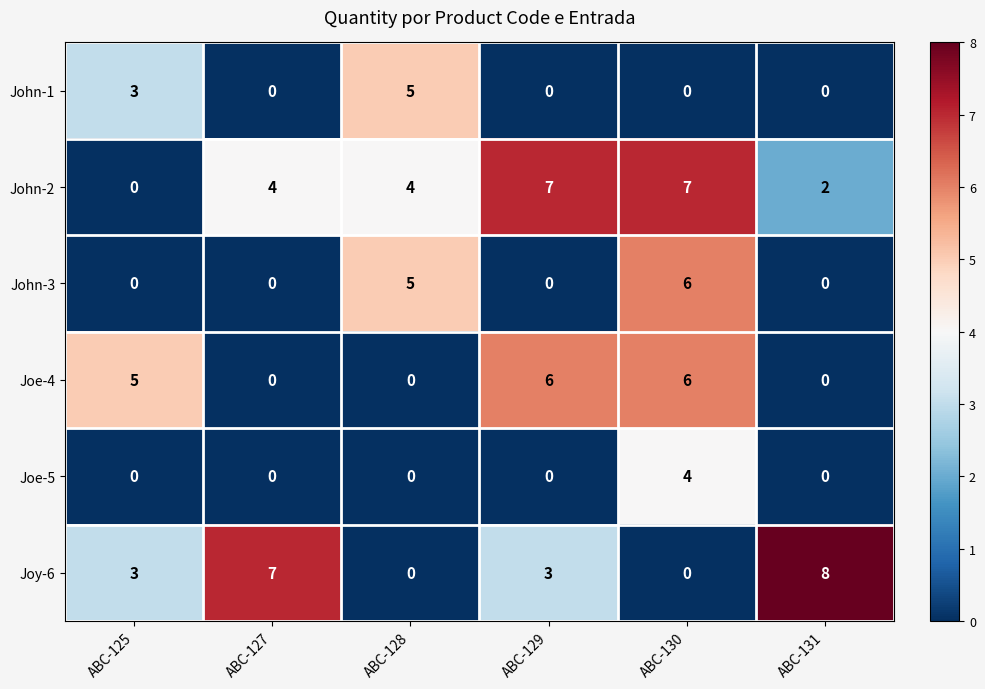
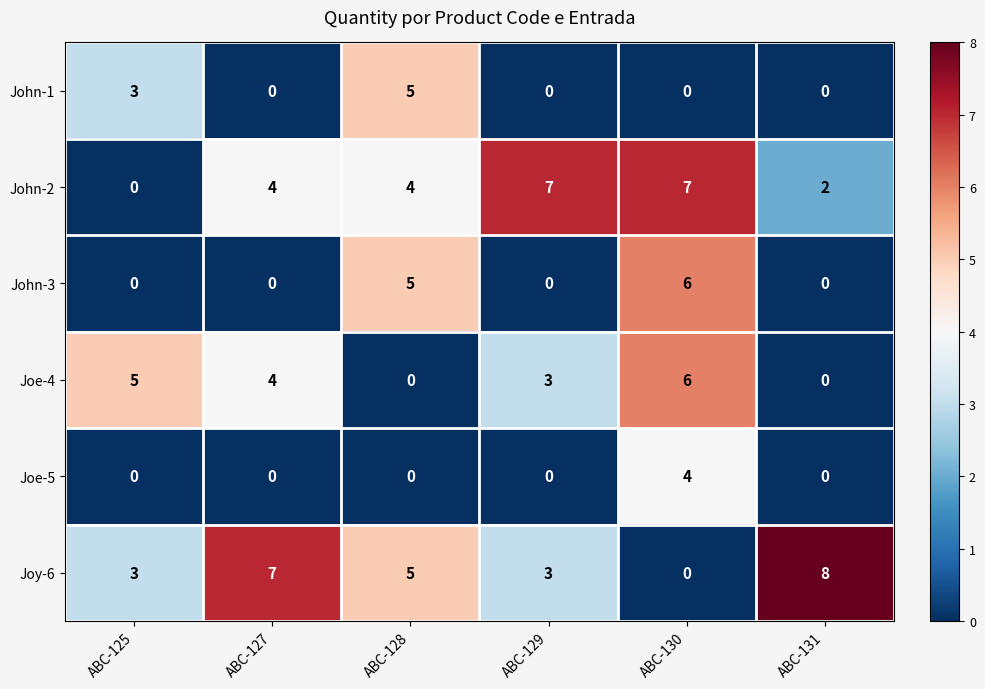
  {
    "John-1": {
      "ABC-125": 3,
      "ABC-127": 0,
      "ABC-128": 5,
      "ABC-129": 0,
      "ABC-130": 0,
      "ABC-131": 0
    },
    "John-2": {
      "ABC-125": 0,
      "ABC-127": 4,
      "ABC-128": 4,
      "ABC-129": 7,
      "ABC-130": 7,
      "ABC-131": 2
    },
    "John-3": {
      "ABC-125": 0,
      "ABC-127": 0,
      "ABC-128": 5,
      "ABC-129": 0,
      "ABC-130": 6,
      "ABC-131": 0
    },
    "Joe-4": {
      "ABC-125": 5,
-     "ABC-127": 0,
+     "ABC-127": 4,
      "ABC-128": 0,
-     "ABC-129": 6,
+     "ABC-129": 3,
      "ABC-130": 6,
      "ABC-131": 0
    },
    "Joe-5": {
      "ABC-125": 0,
      "ABC-127": 0,
      "ABC-128": 0,
      "ABC-129": 0,
      "ABC-130": 4,
      "ABC-131": 0
    },
    "Joy-6": {
      "ABC-125": 3,
      "ABC-127": 7,
-     "ABC-128": 0,
+     "ABC-128": 5,
      "ABC-129": 3,
      "ABC-130": 0,
      "ABC-131": 8
    }
  }
